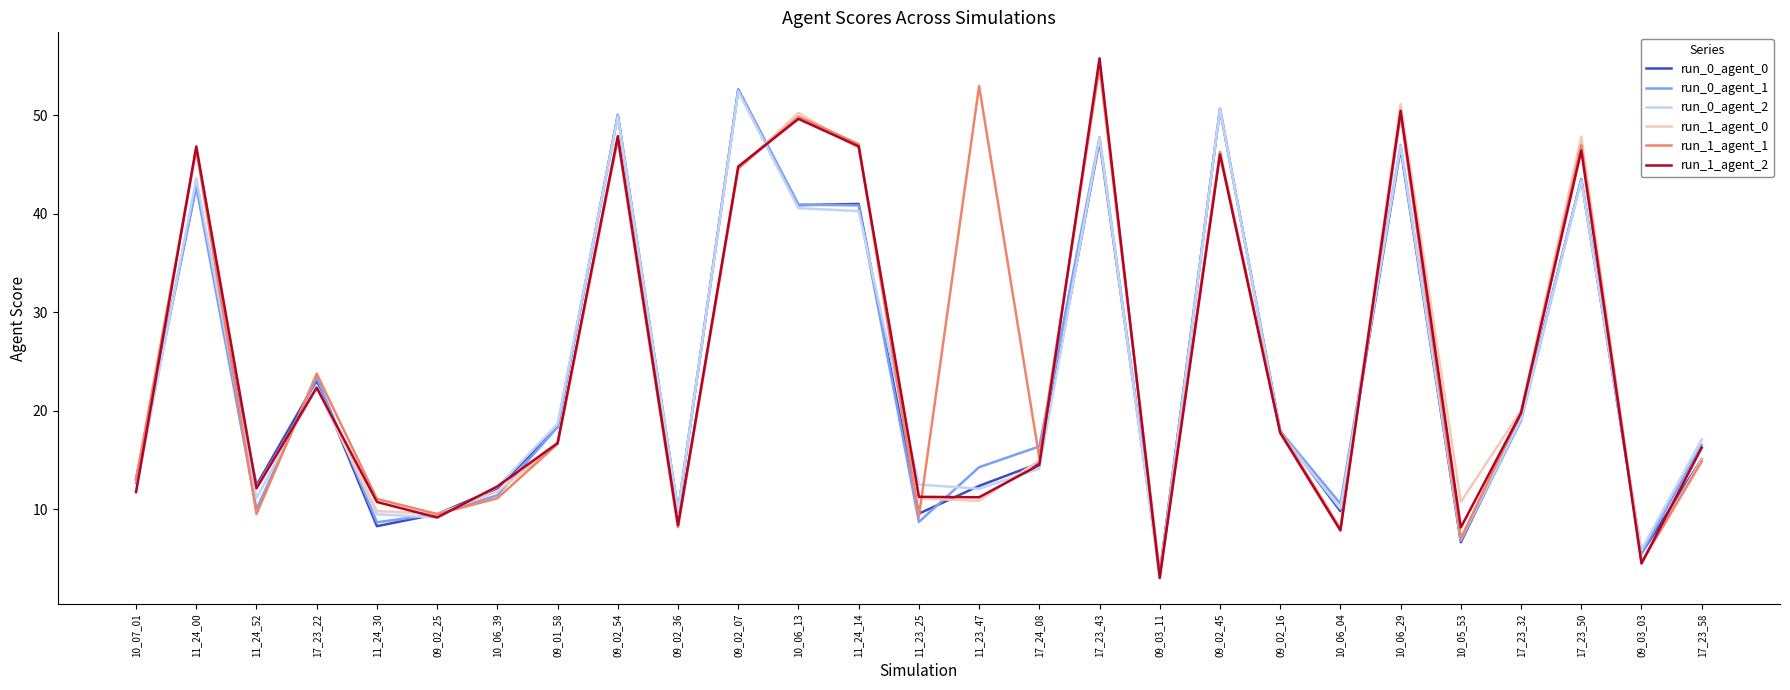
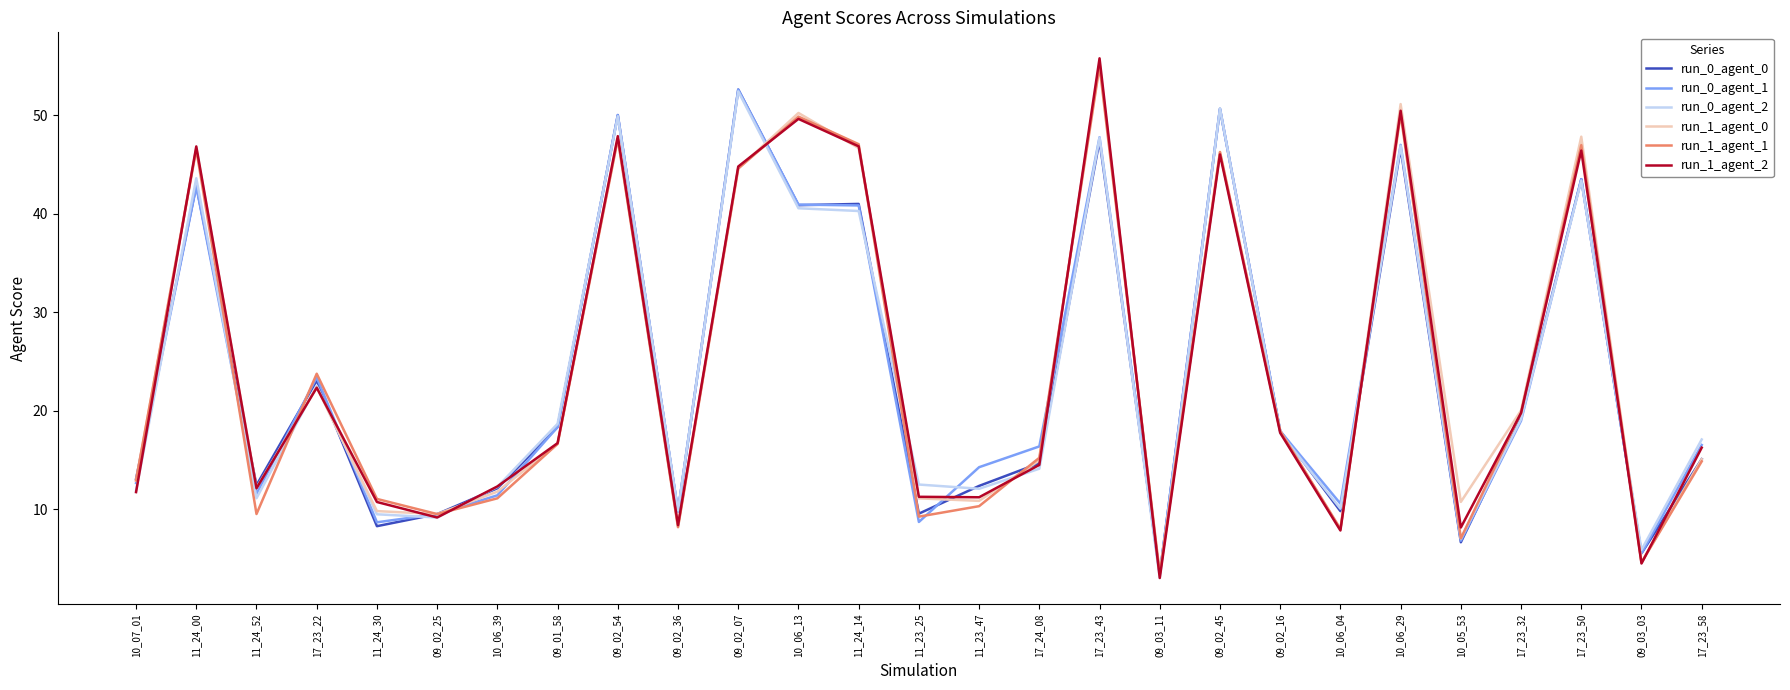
  {
    "run_0_agent_0": {
      "17_23_22": 23,
      "11_24_30": 8,
      "11_23_25": 10,
      "11_23_47": 12,
      "17_23_43": 47,
      "10_06_29": 47
    },
    "run_0_agent_1": {
-     "11_24_52": 10,
+     "11_24_52": 12,
      "17_23_22": 23,
      "11_24_30": 9,
      "10_06_39": 11,
      "11_23_25": 9,
      "11_23_47": 14,
      "17_24_08": 16,
      "10_06_04": 11,
      "17_23_58": 17
    },
    "run_0_agent_2": {
      "11_24_00": 44,
      "11_24_52": 11,
      "11_24_30": 9,
      "09_01_58": 19,
      "10_06_13": 41,
      "11_24_14": 40,
      "11_23_25": 13,
      "11_23_47": 12,
      "17_24_08": 14,
      "09_03_03": 6,
      "17_23_58": 17
    },
    "run_1_agent_0": {
      "11_24_30": 10,
      "10_06_39": 12,
      "10_06_13": 50,
      "11_23_47": 11,
      "17_23_43": 55,
      "10_06_29": 51,
      "10_05_53": 11,
      "17_23_50": 48
    },
    "run_1_agent_1": {
      "11_24_52": 10,
      "17_23_22": 24,
      "11_24_30": 11,
      "10_06_39": 11,
      "11_23_25": 9,
-     "11_23_47": 53,
+     "11_23_47": 10,
      "17_23_43": 55,
      "10_06_29": 50,
      "17_23_50": 47
    },
    "run_1_agent_2": {
      "11_24_30": 11,
      "09_02_54": 48,
      "11_23_47": 11,
      "17_23_43": 56,
      "10_06_29": 50,
      "10_05_53": 8,
      "17_23_50": 46,
      "17_23_58": 16
    }
  }
